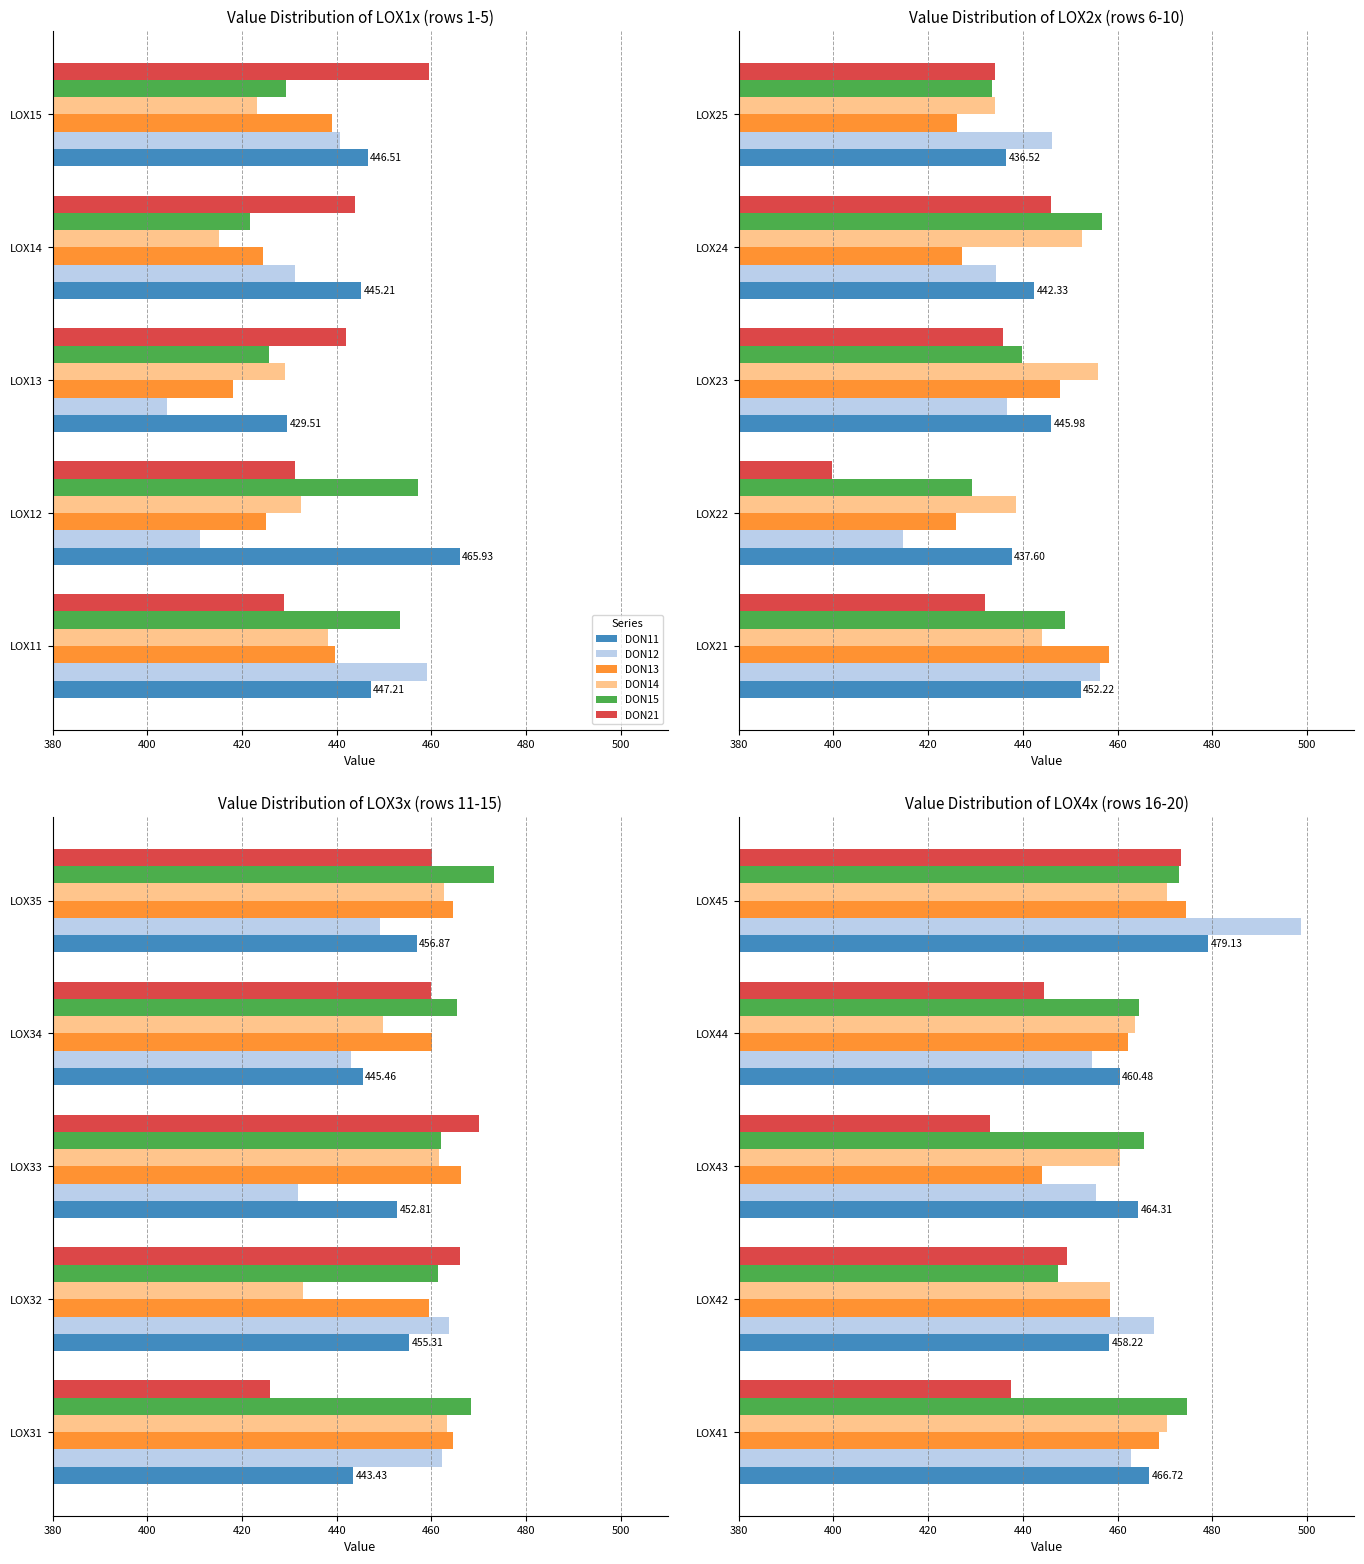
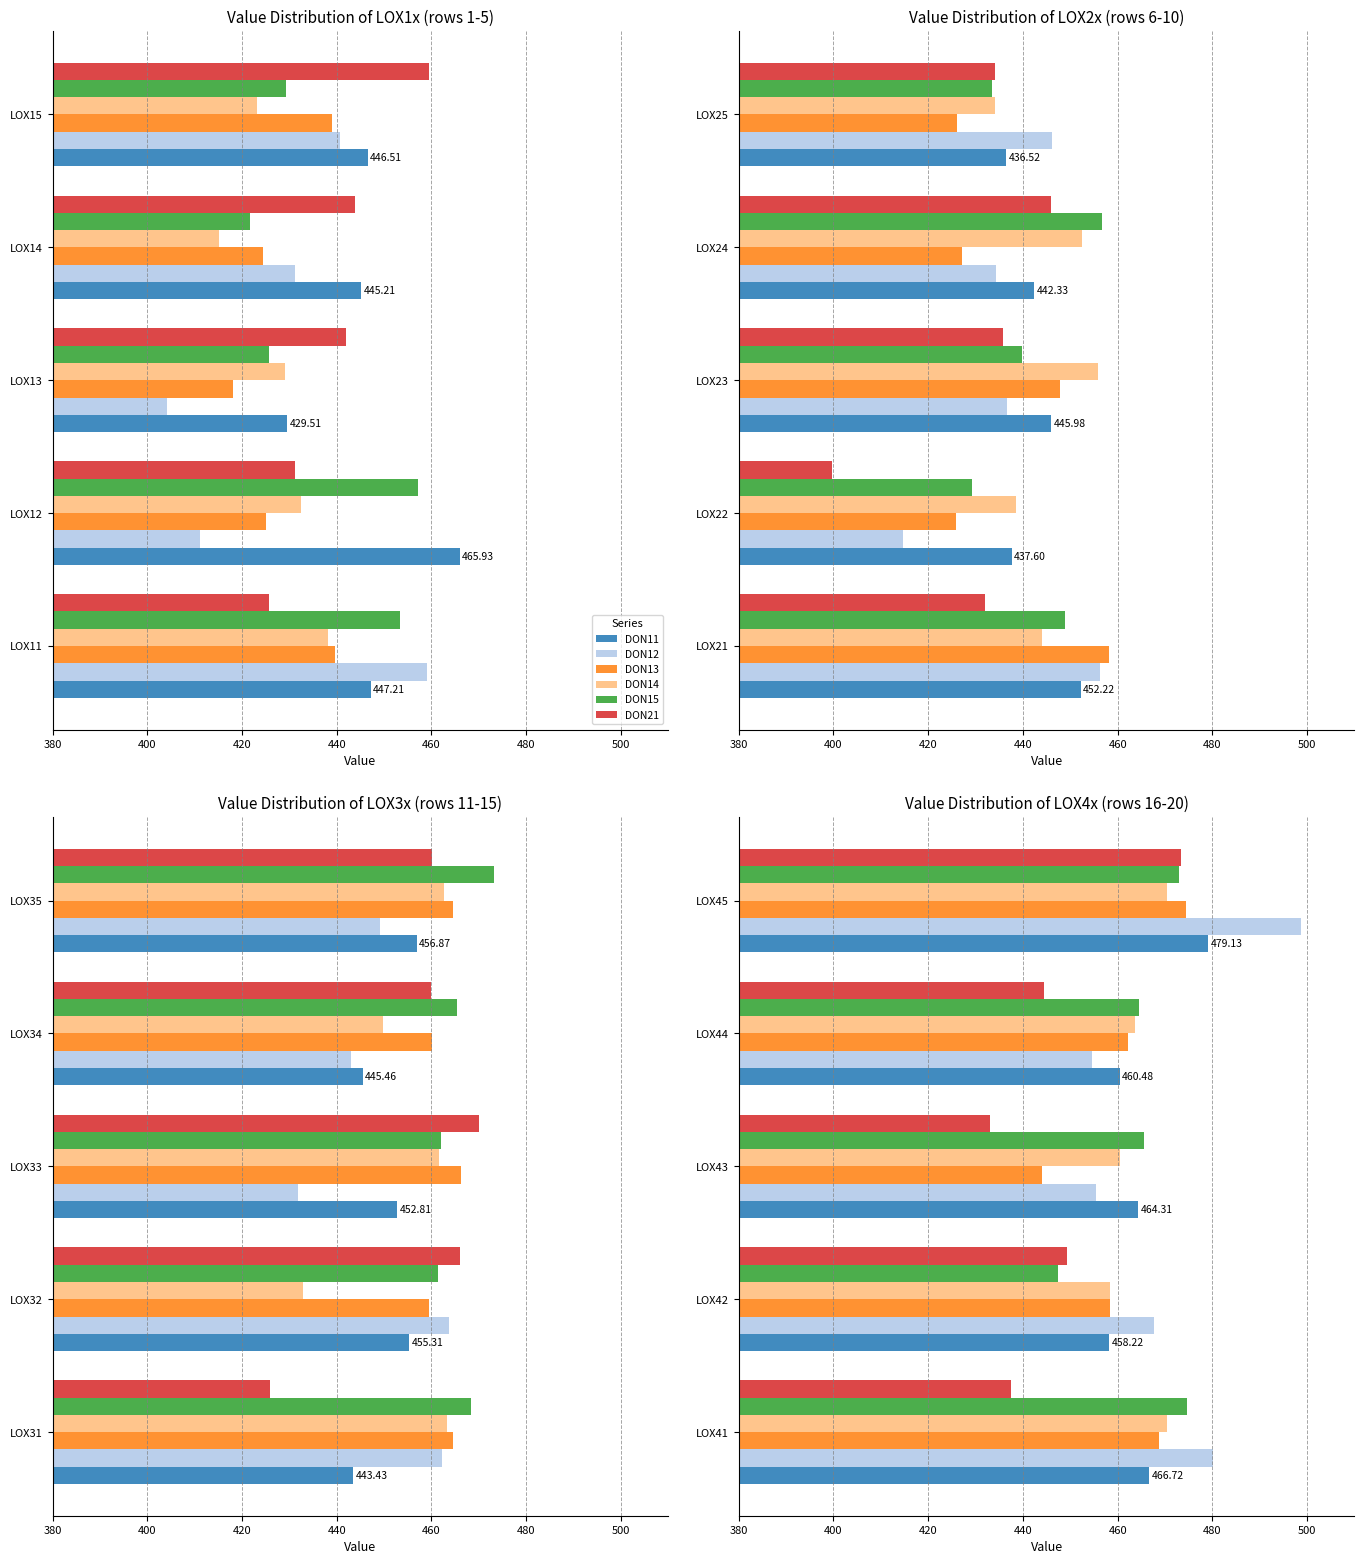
  {
    "Value Distribution of LOX1x (rows 1-5)": {
      "DON11": {
        "LOX15": 446.51,
        "LOX14": 445.21,
        "LOX13": 429.51,
        "LOX12": 465.93,
        "LOX11": 447.21
      },
      "DON12": {
        "LOX15": 441,
        "LOX14": 431,
        "LOX13": 404,
        "LOX12": 411,
        "LOX11": 459
      },
      "DON13": {
        "LOX15": 439,
        "LOX14": 424,
        "LOX13": 418,
        "LOX12": 425,
        "LOX11": 440
      },
      "DON14": {
        "LOX15": 423,
        "LOX14": 415,
        "LOX13": 429,
        "LOX12": 432,
        "LOX11": 438
      },
      "DON15": {
        "LOX15": 429,
        "LOX14": 422,
        "LOX13": 426,
        "LOX12": 457,
        "LOX11": 453
      },
      "DON21": {
        "LOX15": 460,
        "LOX14": 444,
        "LOX13": 442,
        "LOX12": 431,
-       "LOX11": 429
+       "LOX11": 426
      }
    },
    "Value Distribution of LOX2x (rows 6-10)": {
      "DON11": {
        "LOX25": 436.52,
        "LOX24": 442.33,
        "LOX23": 445.98,
        "LOX22": 437.60,
        "LOX21": 452.22
      },
      "DON12": {
        "LOX25": 446,
        "LOX24": 434,
        "LOX23": 437,
        "LOX22": 415,
        "LOX21": 456
      },
      "DON13": {
        "LOX25": 426,
        "LOX24": 427,
        "LOX23": 448,
        "LOX22": 426,
        "LOX21": 458
      },
      "DON14": {
        "LOX25": 434,
        "LOX24": 452,
        "LOX23": 456,
        "LOX22": 439,
        "LOX21": 444
      },
      "DON15": {
        "LOX25": 434,
        "LOX24": 457,
        "LOX23": 440,
        "LOX22": 429,
        "LOX21": 449
      },
      "DON21": {
        "LOX25": 434,
        "LOX24": 446,
        "LOX23": 436,
        "LOX22": 400,
        "LOX21": 432
      }
    },
    "Value Distribution of LOX3x (rows 11-15)": {
      "DON11": {
        "LOX35": 456.87,
        "LOX34": 445.46,
        "LOX33": 452.81,
        "LOX32": 455.31,
        "LOX31": 443.43
      },
      "DON12": {
        "LOX35": 449,
        "LOX34": 443,
        "LOX33": 432,
        "LOX32": 464,
        "LOX31": 462
      },
      "DON13": {
        "LOX35": 465,
        "LOX34": 460,
        "LOX33": 466,
        "LOX32": 459,
        "LOX31": 464
      },
      "DON14": {
        "LOX35": 463,
        "LOX34": 450,
        "LOX33": 462,
        "LOX32": 433,
        "LOX31": 463
      },
      "DON15": {
        "LOX35": 473,
        "LOX34": 465,
        "LOX33": 462,
        "LOX32": 461,
        "LOX31": 468
      },
      "DON21": {
        "LOX35": 460,
        "LOX34": 460,
        "LOX33": 470,
        "LOX32": 466,
        "LOX31": 426
      }
    },
    "Value Distribution of LOX4x (rows 16-20)": {
      "DON11": {
        "LOX45": 479.13,
        "LOX44": 460.48,
        "LOX43": 464.31,
        "LOX42": 458.22,
        "LOX41": 466.72
      },
      "DON12": {
        "LOX45": 499,
        "LOX44": 455,
        "LOX43": 455,
        "LOX42": 468,
-       "LOX41": 463
+       "LOX41": 480
      },
      "DON13": {
        "LOX45": 474,
        "LOX44": 462,
        "LOX43": 444,
        "LOX42": 458,
        "LOX41": 469
      },
      "DON14": {
        "LOX45": 470,
        "LOX44": 464,
        "LOX43": 460,
        "LOX42": 458,
        "LOX41": 470
      },
      "DON15": {
        "LOX45": 473,
        "LOX44": 465,
        "LOX43": 466,
        "LOX42": 447,
        "LOX41": 475
      },
      "DON21": {
        "LOX45": 473,
        "LOX44": 444,
        "LOX43": 433,
        "LOX42": 449,
        "LOX41": 437
      }
    }
  }
